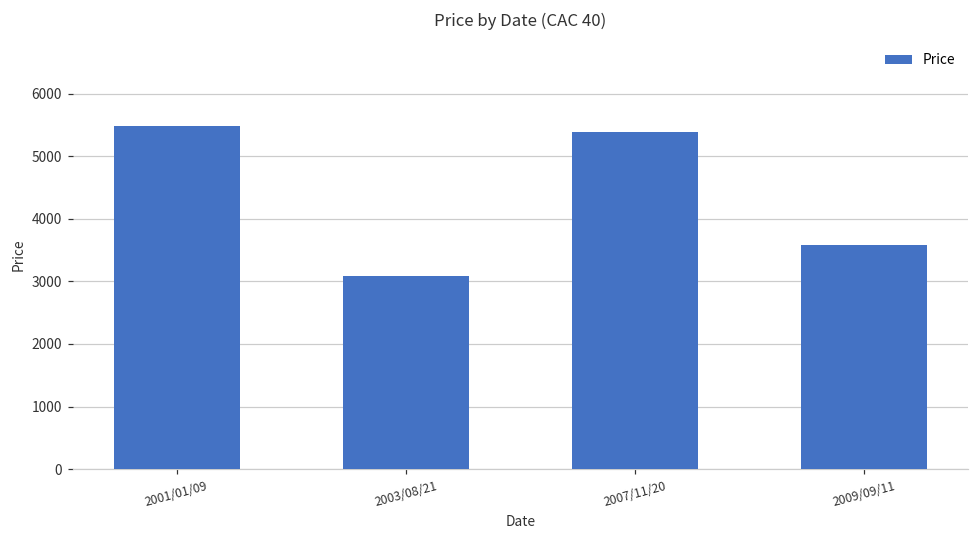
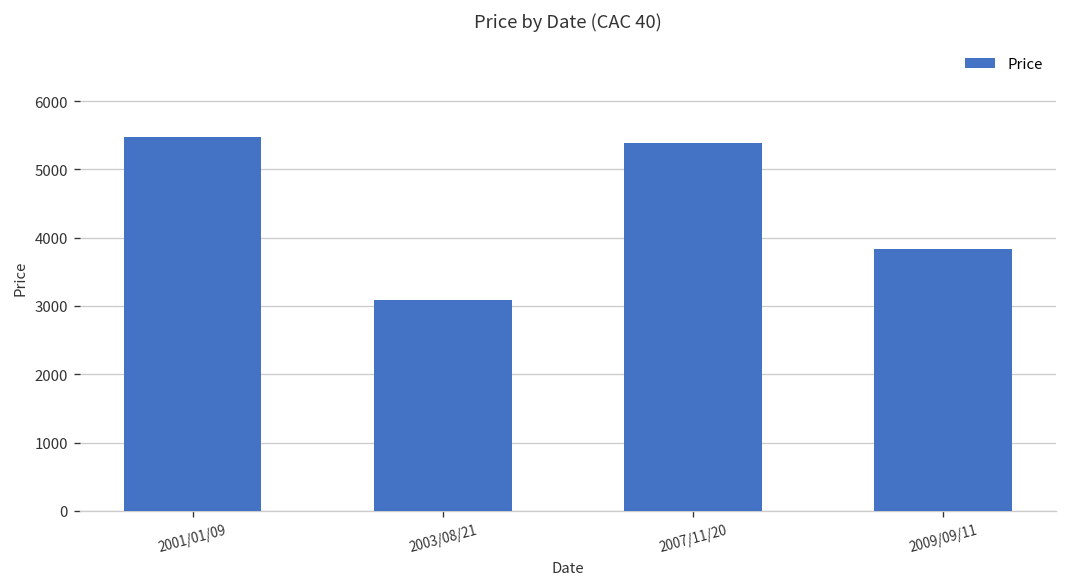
  {
    "2001/01/09": 5500,
    "2003/08/21": 3100,
    "2007/11/20": 5400,
-   "2009/09/11": 3600
+   "2009/09/11": 3800
  }
